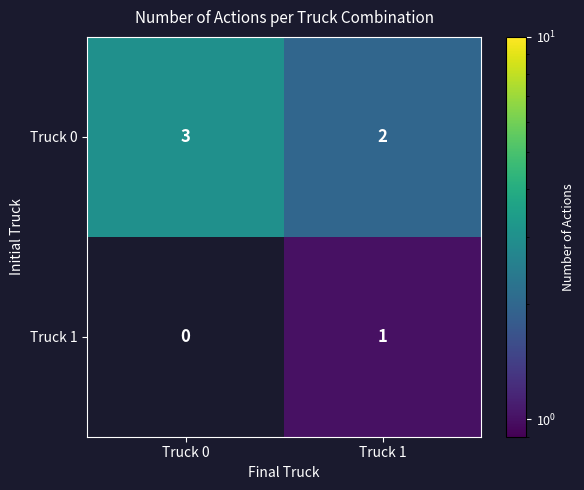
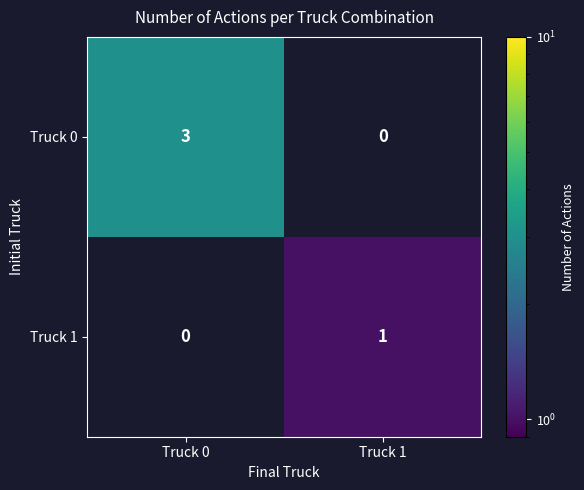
  {
    "Truck 0": {
      "Truck 0": 3,
-     "Truck 1": 2
+     "Truck 1": 0
    },
    "Truck 1": {
      "Truck 0": 0,
      "Truck 1": 1
    }
  }
